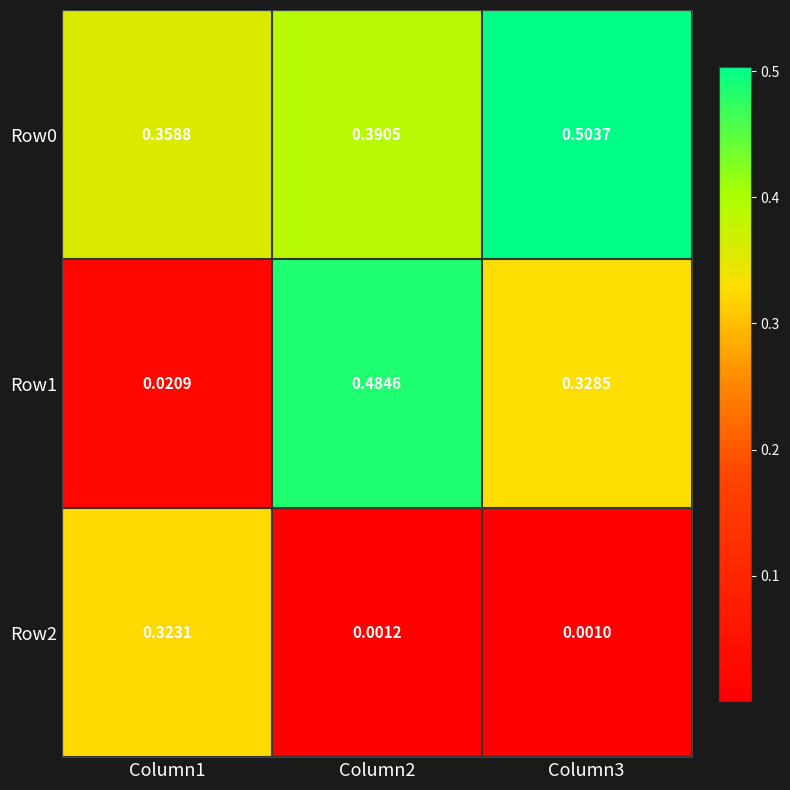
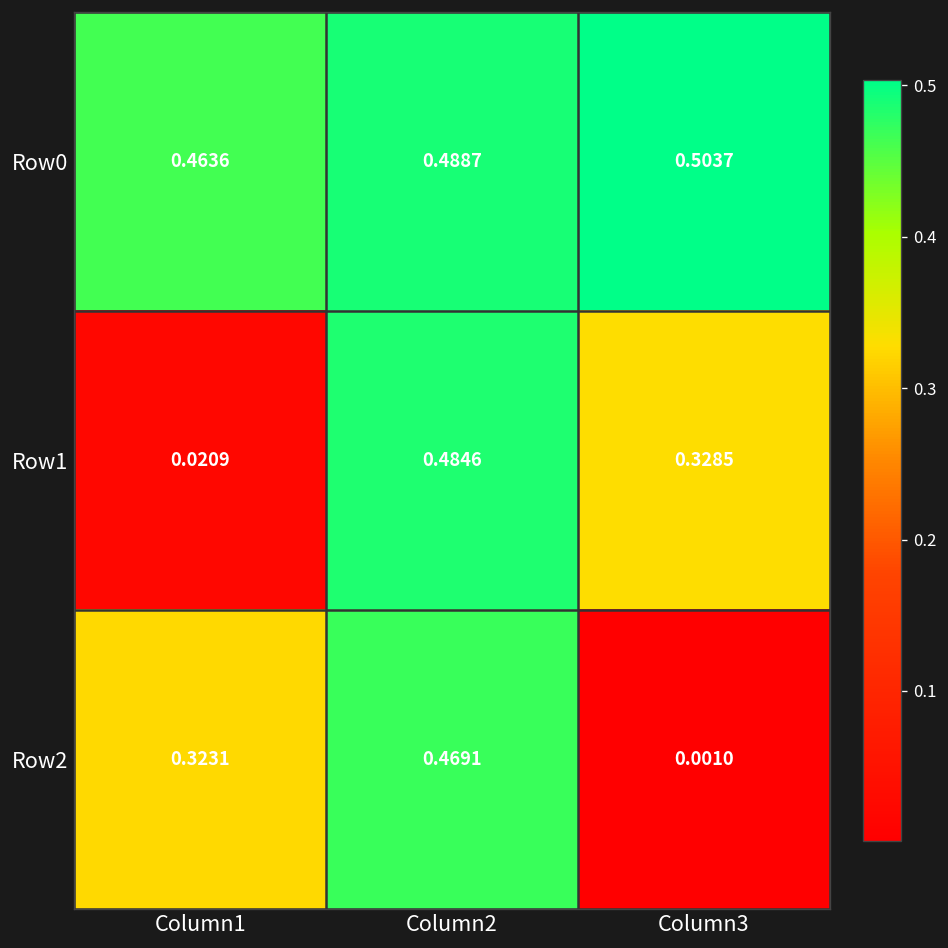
  {
    "Row0": {
-     "Column1": 0.3588,
-     "Column2": 0.3905,
+     "Column1": 0.4636,
+     "Column2": 0.4887,
      "Column3": 0.5037
    },
    "Row1": {
      "Column1": 0.0209,
      "Column2": 0.4846,
      "Column3": 0.3285
    },
    "Row2": {
      "Column1": 0.3231,
-     "Column2": 0.0012,
+     "Column2": 0.4691,
      "Column3": 0.0010
    }
  }
